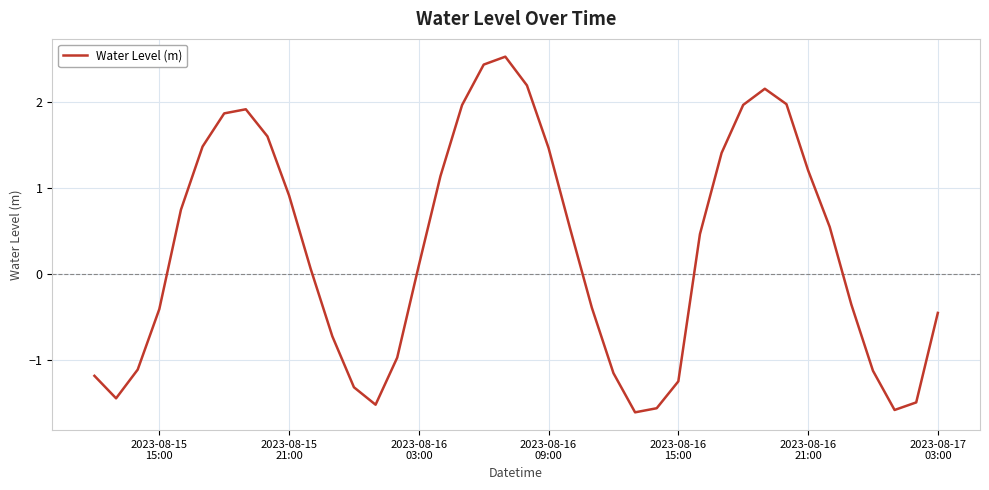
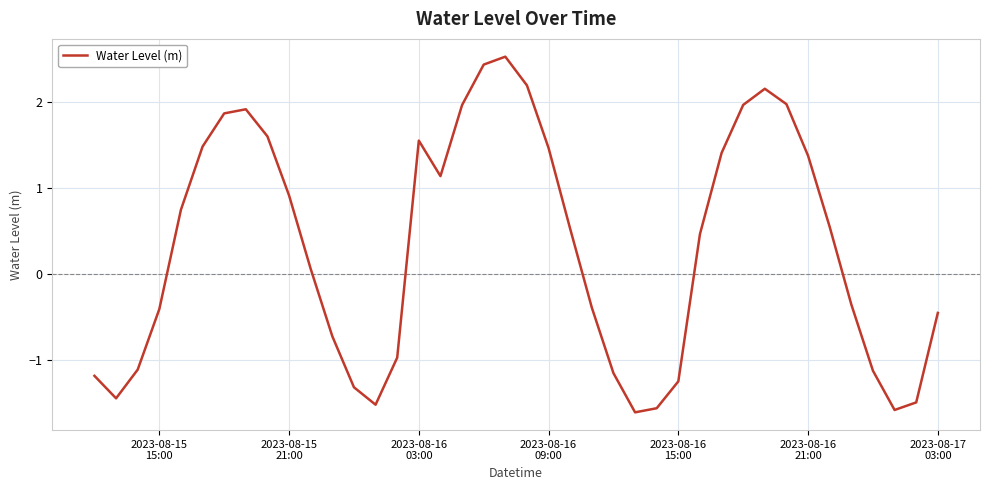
  {
    "2023-08-15 15:00": -0.4,
    "2023-08-15 21:00": 0.9,
-   "2023-08-16 03:00": 0.1,
+   "2023-08-16 03:00": 1.5,
    "2023-08-16 09:00": 1.5,
    "2023-08-16 15:00": -1.2,
-   "2023-08-16 21:00": 1.2,
+   "2023-08-16 21:00": 1.4,
    "2023-08-17 03:00": -0.5
  }
